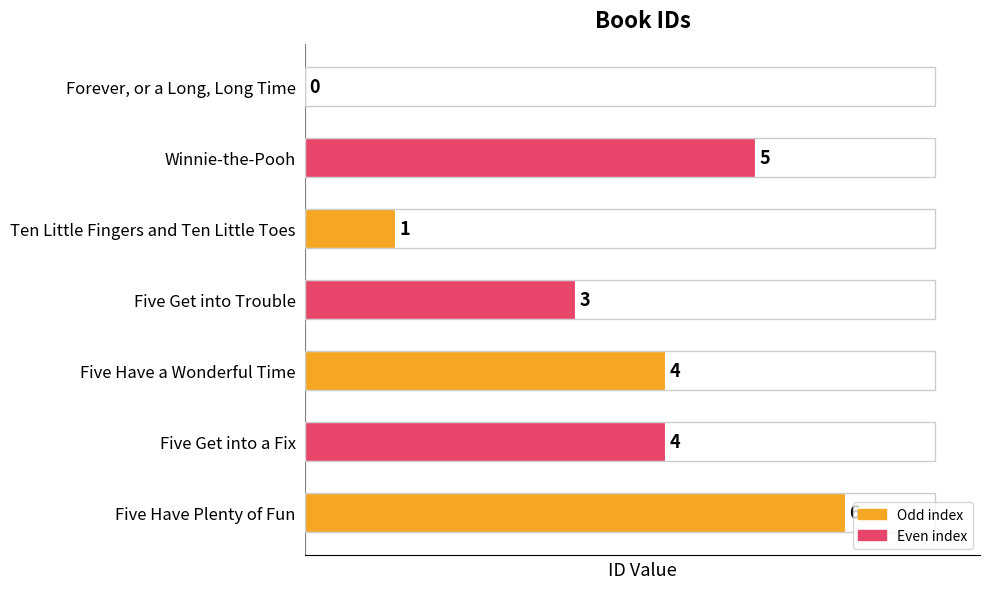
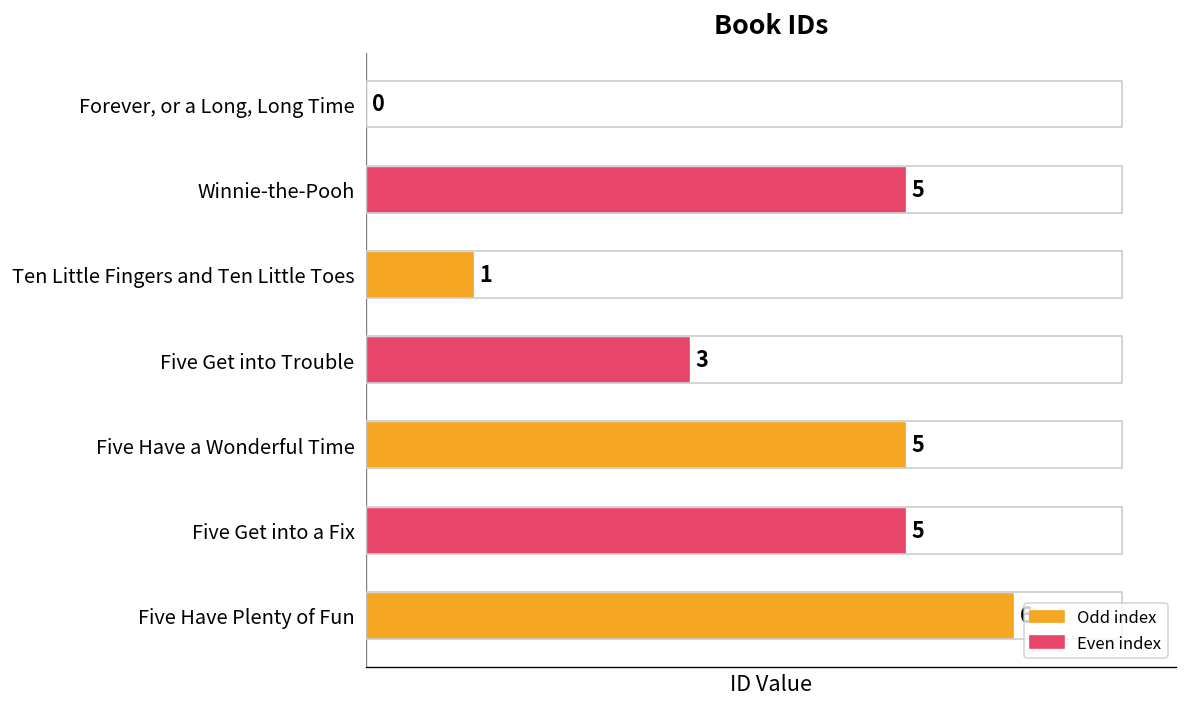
  {
    "Forever, or a Long, Long Time": 0,
    "Winnie-the-Pooh": 5,
    "Ten Little Fingers and Ten Little Toes": 1,
    "Five Get into Trouble": 3,
-   "Five Have a Wonderful Time": 4,
-   "Five Get into a Fix": 4
+   "Five Have a Wonderful Time": 5,
+   "Five Get into a Fix": 5
  }
